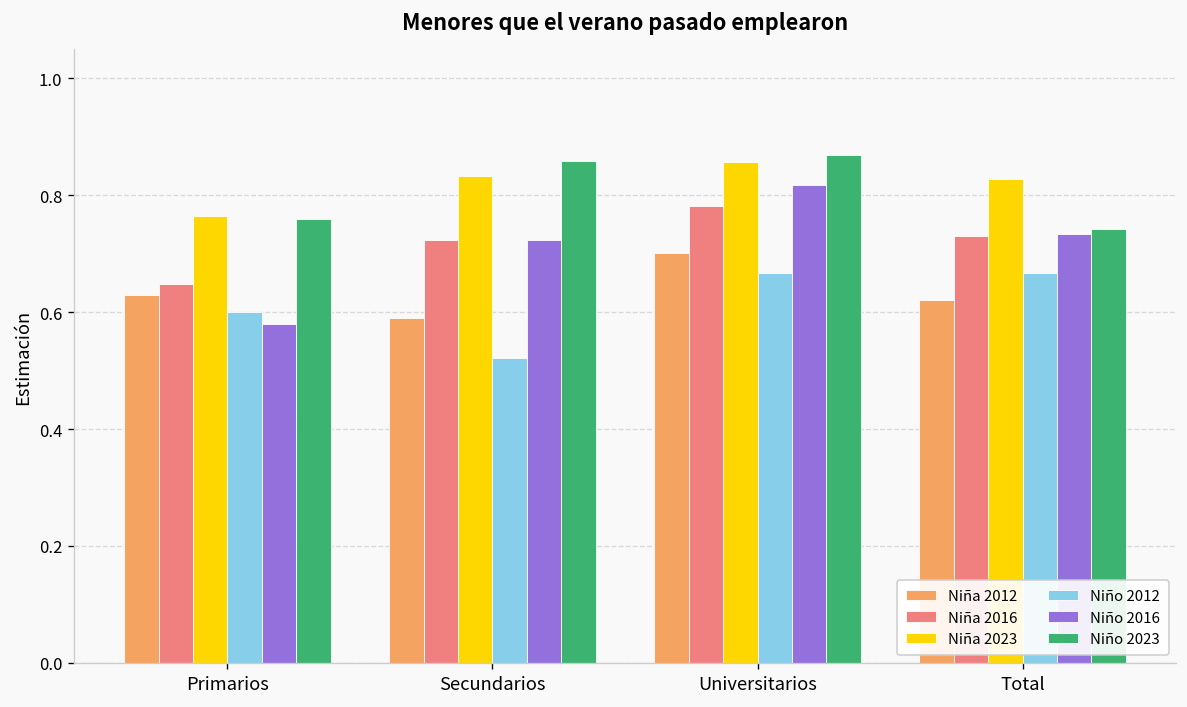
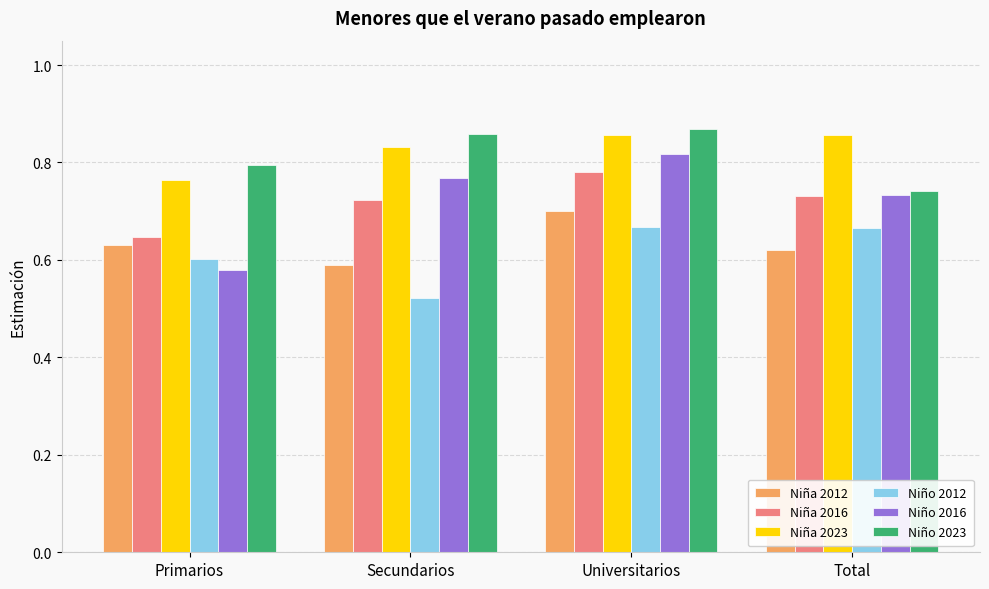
  {
    "Niña 2023": {
      "Primarios": 0.77,
      "Secundarios": 0.83,
      "Universitarios": 0.86,
-     "Total": 0.83
+     "Total": 0.86
    },
    "Niño 2012": {
      "Primarios": 0.60,
      "Secundarios": 0.52,
      "Universitarios": 0.67,
      "Total": 0.67
    },
    "Niño 2016": {
      "Primarios": 0.58,
-     "Secundarios": 0.72,
+     "Secundarios": 0.77,
      "Universitarios": 0.82,
      "Total": 0.73
    },
    "Niño 2023": {
-     "Primarios": 0.76,
+     "Primarios": 0.79,
      "Secundarios": 0.86,
      "Universitarios": 0.87,
      "Total": 0.74
    }
  }
